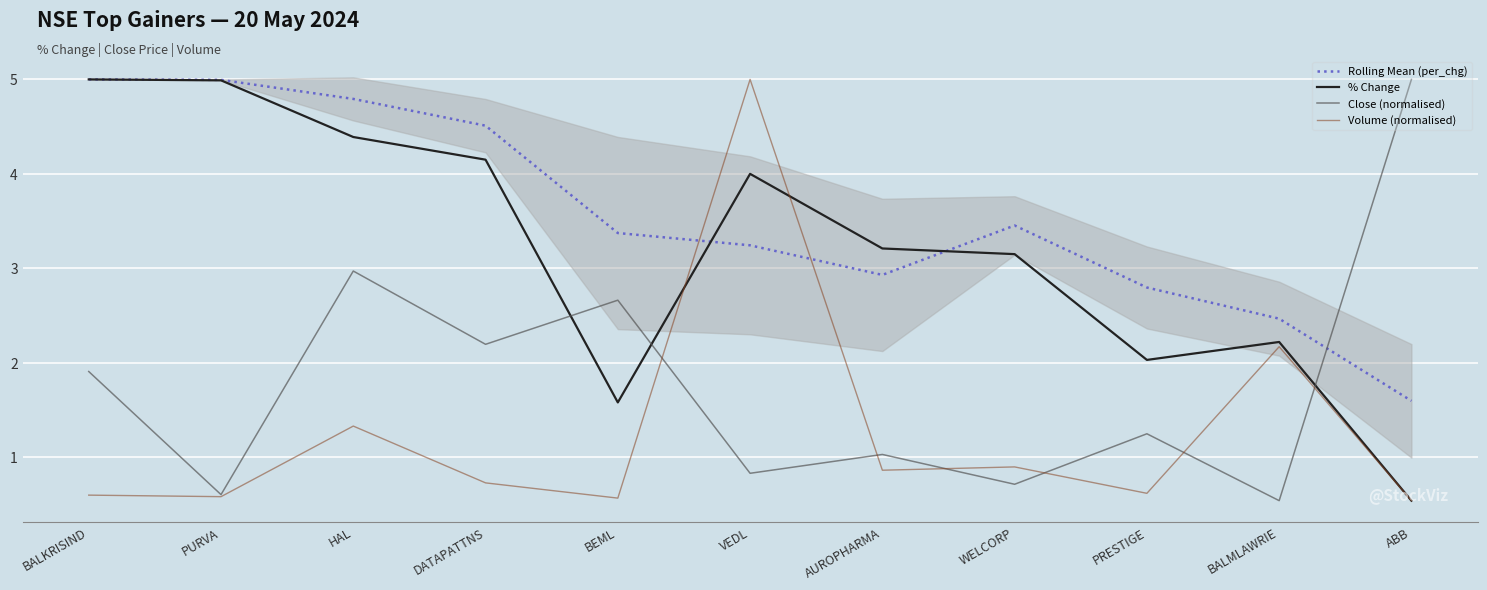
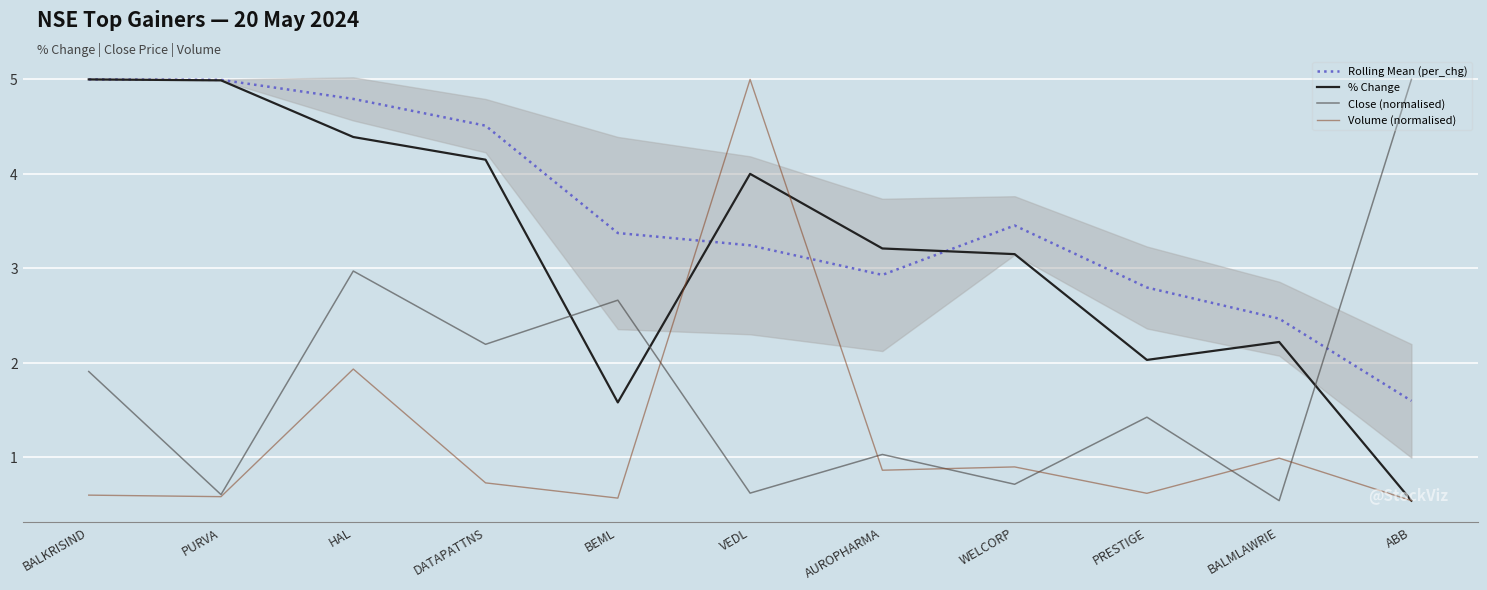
  {
    "Rolling Mean (per_chg)": {
      "HAL": 4.8,
      "DATAPATTNS": 4.5,
      "BEML": 3.4,
      "VEDL": 3.2,
      "AUROPHARMA": 2.9,
      "WELCORP": 3.5,
      "PRESTIGE": 2.8,
      "BALMLAWRIE": 2.5,
      "ABB": 1.6
    },
    "% Change": {
      "HAL": 4.4,
      "DATAPATTNS": 4.2,
      "BEML": 1.6,
      "VEDL": 4.0,
      "AUROPHARMA": 3.2,
      "WELCORP": 3.2,
      "PRESTIGE": 2.0,
      "BALMLAWRIE": 2.2
    },
    "Close (normalised)": {
      "BALKRISIND": 1.9,
      "HAL": 3.0,
      "DATAPATTNS": 2.2,
      "BEML": 2.7,
-     "VEDL": 0.8,
+     "VEDL": 0.6,
      "AUROPHARMA": 1.0,
      "WELCORP": 0.7,
-     "PRESTIGE": 1.2,
+     "PRESTIGE": 1.4,
      "BALMLAWRIE": 0.5
    },
    "Volume (normalised)": {
      "BALKRISIND": 0.6,
-     "HAL": 1.3,
+     "HAL": 1.9,
      "DATAPATTNS": 0.7,
      "BEML": 0.6,
      "VEDL": 5.0,
      "AUROPHARMA": 0.9,
      "WELCORP": 0.9,
      "PRESTIGE": 0.6,
-     "BALMLAWRIE": 2.2
+     "BALMLAWRIE": 1.0
    }
  }
